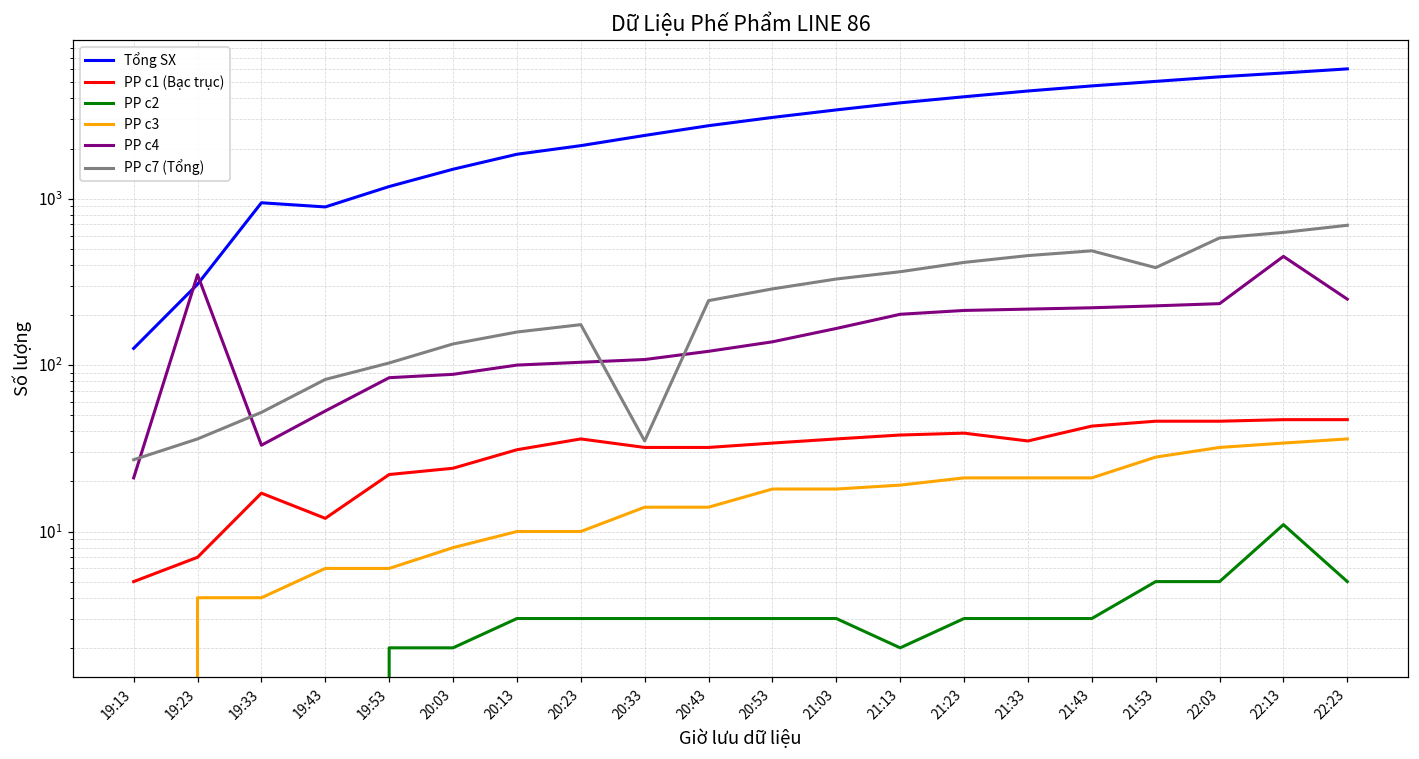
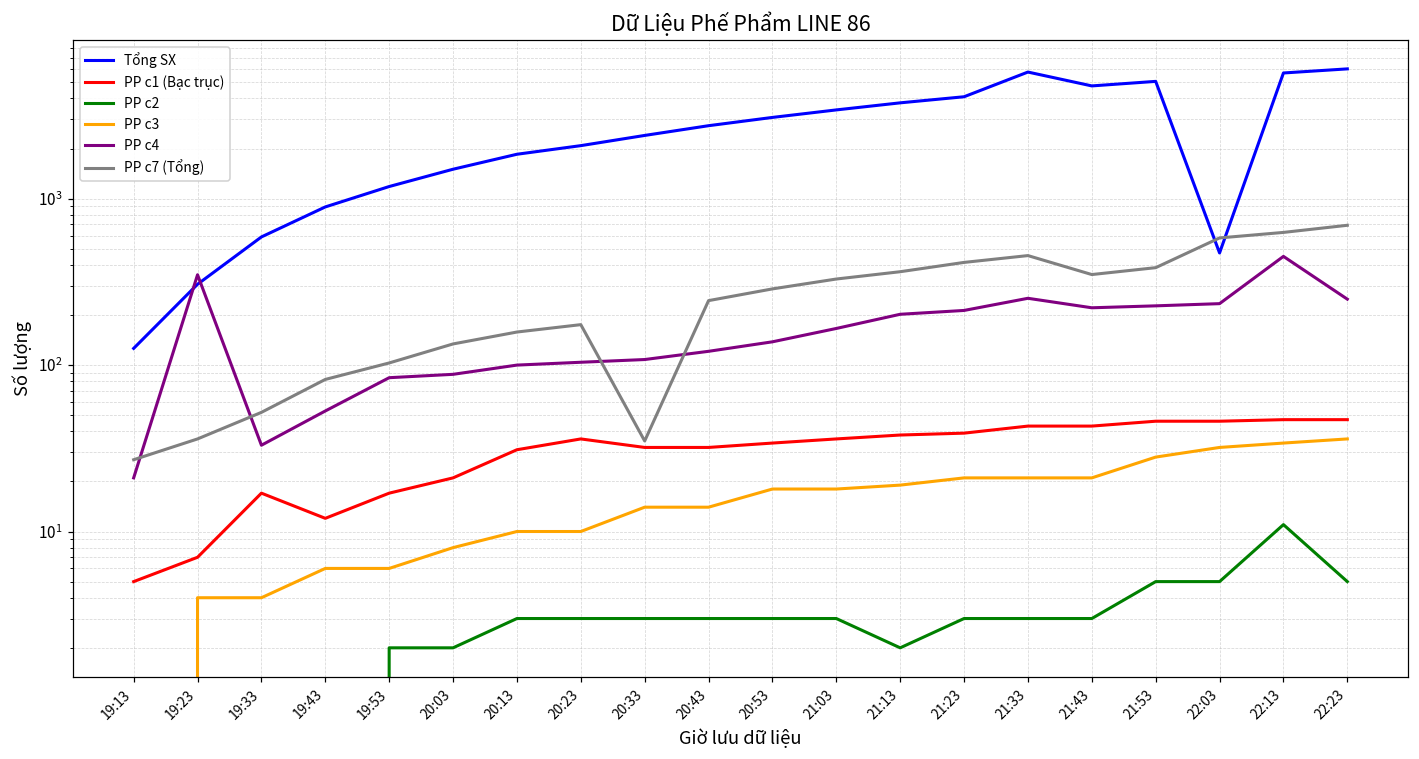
  {
    "Tổng SX": {
      "19:13": 130,
      "19:23": 310,
-     "19:33": 900,
+     "19:33": 590,
      "19:43": 900,
      "19:53": 1200,
      "20:03": 1500,
      "20:13": 1800,
      "20:23": 2100,
      "20:33": 2400,
      "20:43": 2700,
      "20:53": 3100,
      "21:03": 3400,
      "21:13": 3800,
      "21:23": 4100,
-     "21:33": 4400,
+     "21:33": 5800,
      "21:43": 4800,
      "21:53": 5100,
-     "22:03": 5400,
+     "22:03": 470,
      "22:13": 5700,
      "22:23": 6000
    },
    "PP c1 (Bạc trục)": {
      "19:13": 5,
      "19:23": 7,
      "19:33": 17,
      "19:43": 12,
-     "19:53": 22,
-     "20:03": 24,
+     "19:53": 17,
+     "20:03": 21,
      "20:13": 31,
      "20:23": 36,
      "20:33": 32,
      "20:43": 32,
      "20:53": 34,
      "21:03": 36,
      "21:13": 38,
      "21:23": 39,
-     "21:33": 35,
+     "21:33": 43,
      "21:43": 43,
      "21:53": 46,
      "22:03": 46,
      "22:13": 47,
      "22:23": 47
    },
    "PP c2": {
      "19:53": 2,
      "20:03": 2,
      "20:13": 3,
      "20:23": 3,
      "20:33": 3,
      "20:43": 3,
      "20:53": 3,
      "21:03": 3,
      "21:13": 2,
      "21:23": 3,
      "21:33": 3,
      "21:43": 3,
      "21:53": 5,
      "22:03": 5,
      "22:13": 11,
      "22:23": 5
    },
    "PP c3": {
      "19:23": 4,
      "19:33": 4,
      "19:43": 6,
      "19:53": 6,
      "20:03": 8,
      "20:13": 10,
      "20:23": 10,
      "20:33": 14,
      "20:43": 14,
      "20:53": 18,
      "21:03": 18,
      "21:13": 19,
      "21:23": 21,
      "21:33": 21,
      "21:43": 21,
      "21:53": 28,
      "22:03": 32,
      "22:13": 34,
      "22:23": 36
    },
    "PP c4": {
      "19:13": 21,
      "19:23": 350,
      "19:33": 33,
      "19:43": 53,
      "19:53": 80,
      "20:03": 90,
      "20:13": 100,
      "20:23": 100,
      "20:33": 110,
      "20:43": 120,
      "20:53": 140,
      "21:03": 170,
      "21:13": 200,
      "21:23": 210,
-     "21:33": 220,
+     "21:33": 250,
      "21:43": 220,
      "21:53": 230,
      "22:03": 230,
      "22:13": 450,
      "22:23": 250
    },
    "PP c7 (Tổng)": {
      "19:13": 27,
      "19:23": 36,
      "19:33": 52,
      "19:43": 80,
      "19:53": 100,
      "20:03": 130,
      "20:13": 160,
      "20:23": 180,
      "20:33": 35,
      "20:43": 240,
      "20:53": 290,
      "21:03": 330,
      "21:13": 360,
      "21:23": 410,
      "21:33": 460,
-     "21:43": 490,
+     "21:43": 350,
      "21:53": 390,
      "22:03": 580,
      "22:13": 630,
      "22:23": 700
    }
  }
